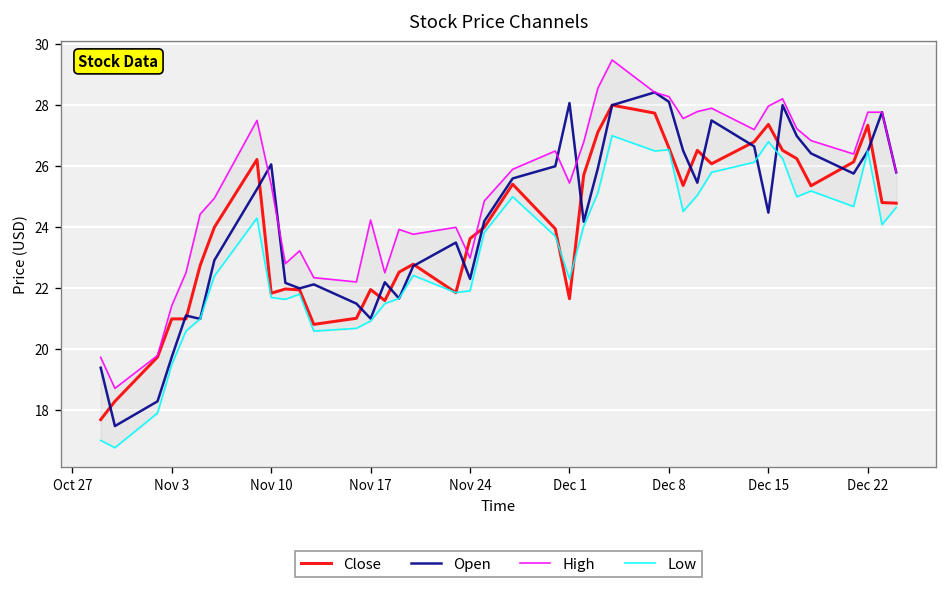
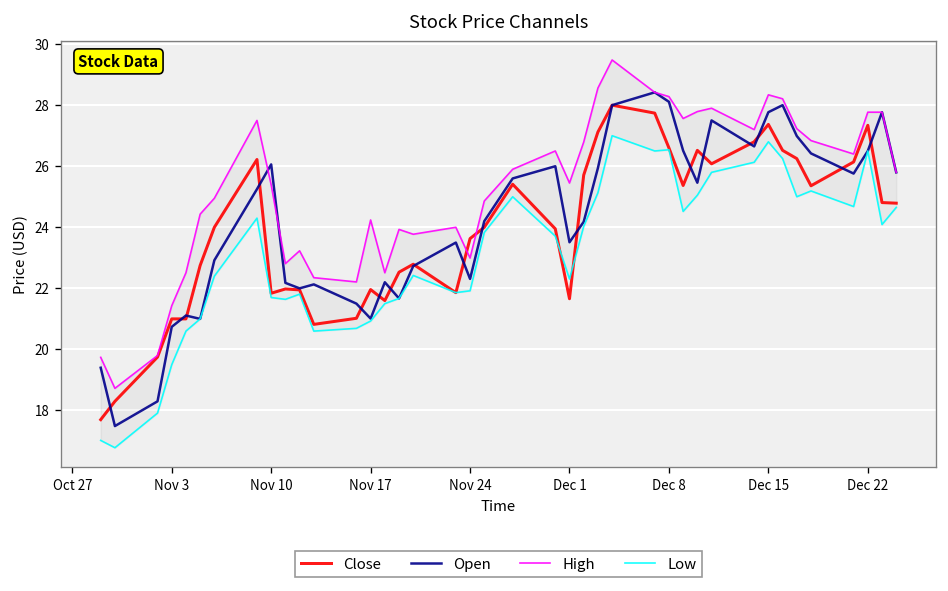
  {
    "Close": {
      "Nov 3": 21.0,
      "Nov 10": 21.8,
      "Nov 17": 22.0,
      "Nov 24": 23.6,
      "Dec 1": 21.7,
      "Dec 15": 27.4,
      "Dec 22": 27.3
    },
    "Open": {
-     "Nov 3": 19.8,
+     "Nov 3": 20.7,
      "Nov 10": 26.1,
      "Nov 24": 22.3,
-     "Dec 1": 28.1,
+     "Dec 1": 23.5,
      "Dec 8": 28.1,
-     "Dec 15": 24.5
+     "Dec 15": 27.8
    },
    "High": {
      "Nov 3": 21.4,
      "Nov 10": 25.4,
      "Nov 17": 24.2,
      "Nov 24": 23.0,
      "Dec 1": 25.5,
      "Dec 8": 28.3,
-     "Dec 15": 28.0,
+     "Dec 15": 28.3,
      "Dec 22": 27.8
    },
    "Low": {
      "Nov 3": 19.5,
      "Nov 10": 21.7,
      "Nov 24": 21.9,
      "Dec 1": 22.3,
      "Dec 15": 26.8
    }
  }
